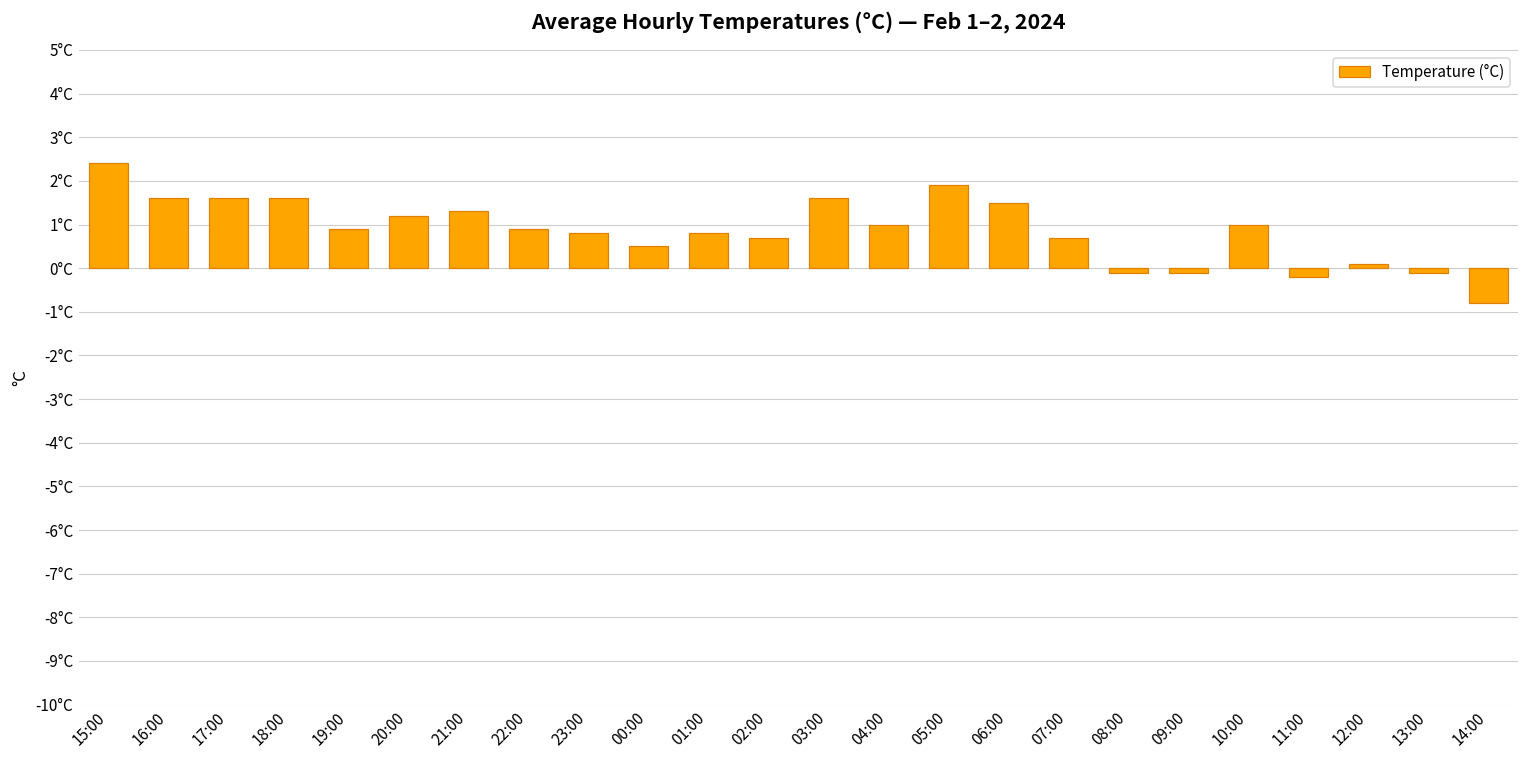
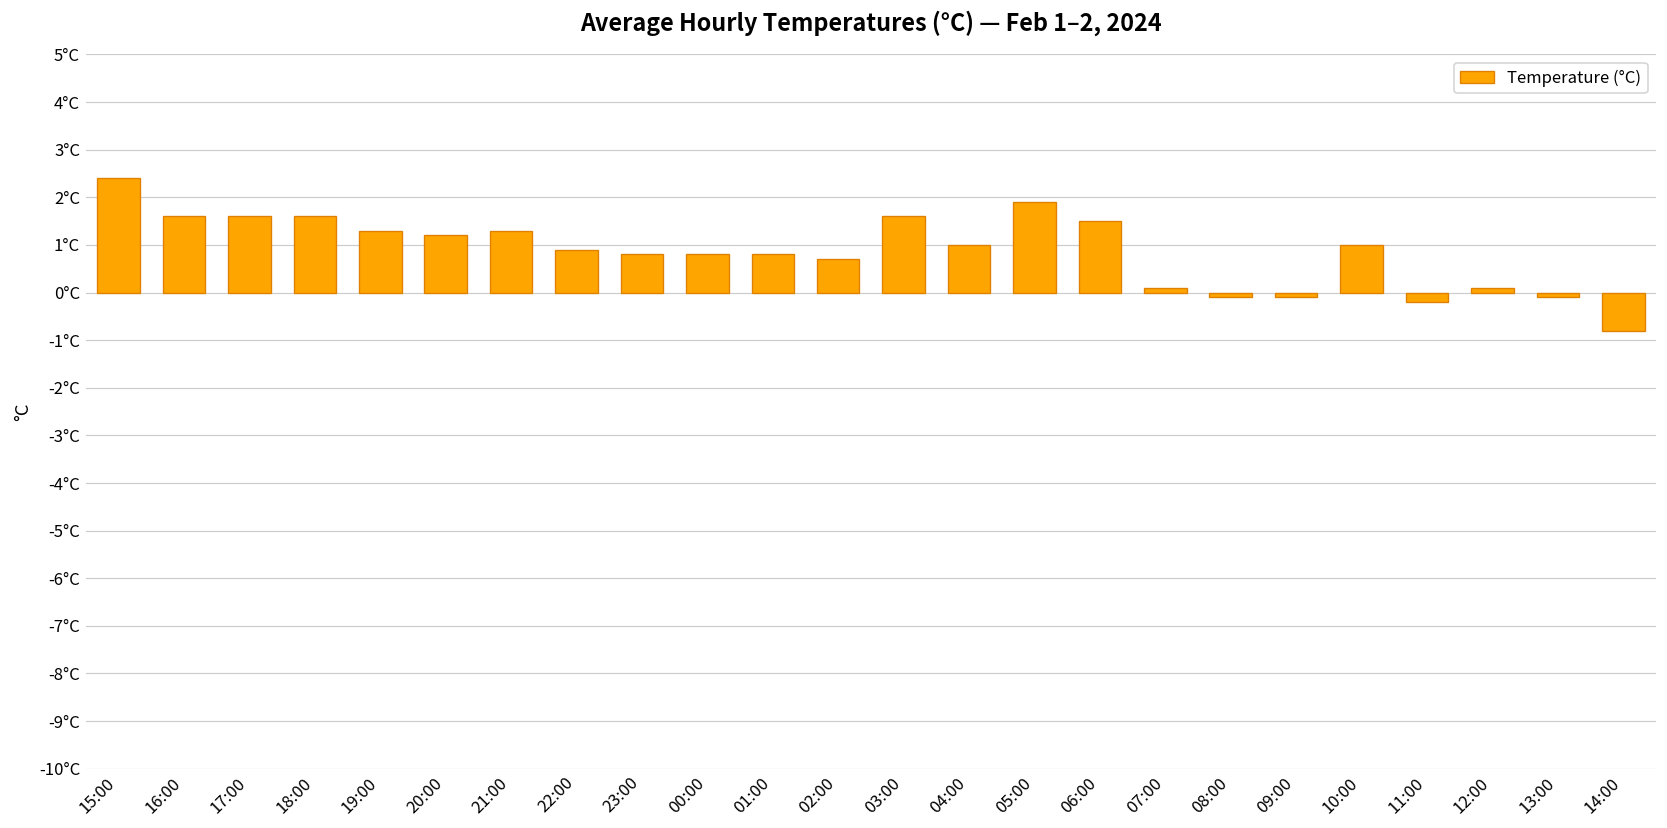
  {
    "15:00": "2.4°C",
    "16:00": "1.6°C",
    "17:00": "1.6°C",
    "18:00": "1.6°C",
-   "19:00": "0.9°C",
+   "19:00": "1.3°C",
    "20:00": "1.2°C",
    "21:00": "1.3°C",
    "22:00": "0.9°C",
    "23:00": "0.8°C",
-   "00:00": "0.5°C",
+   "00:00": "0.8°C",
    "01:00": "0.8°C",
    "02:00": "0.7°C",
    "03:00": "1.6°C",
    "04:00": "1.0°C",
    "05:00": "1.9°C",
    "06:00": "1.5°C",
-   "07:00": "0.7°C",
+   "07:00": "0.1°C",
    "08:00": "-0.1°C",
    "09:00": "-0.1°C",
    "10:00": "1.0°C",
    "11:00": "-0.2°C",
    "12:00": "0.1°C",
    "13:00": "-0.1°C",
    "14:00": "-0.8°C"
  }
